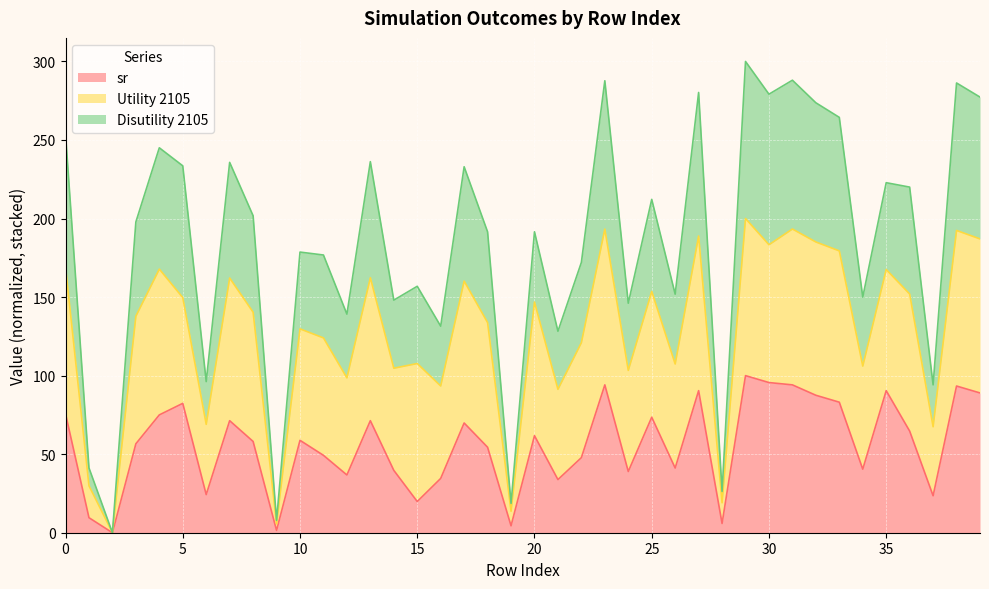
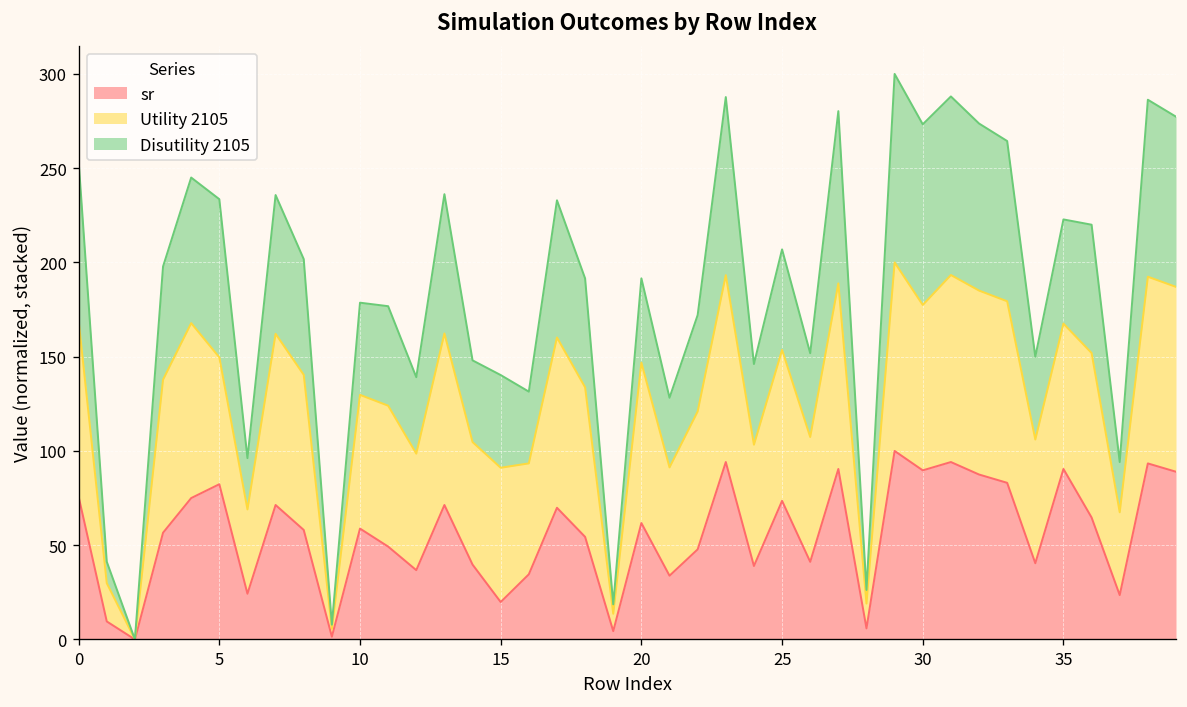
  {
    "sr": {
      "0": 76,
      "5": 82,
      "10": 59,
      "15": 20,
      "20": 62,
      "25": 74,
-     "30": 96,
+     "30": 90,
      "35": 90
    },
    "Utility 2105": {
      "0": 93,
      "5": 67,
      "10": 71,
-     "15": 88,
+     "15": 71,
      "20": 85,
      "25": 80,
      "30": 88,
      "35": 77
    },
    "Disutility 2105": {
      "0": 85,
      "5": 84,
      "10": 49,
      "15": 49,
      "20": 45,
-     "25": 59,
+     "25": 53,
      "30": 96,
      "35": 55
    }
  }
